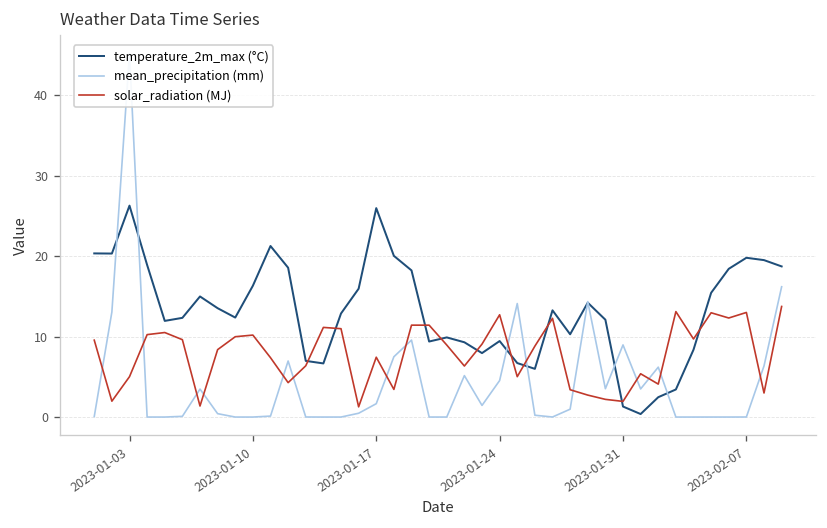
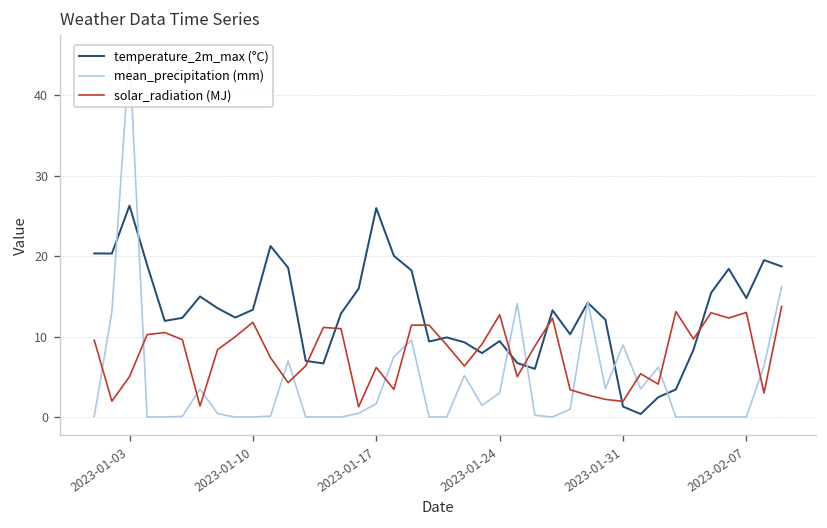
  {
    "temperature_2m_max (°C)": {
      "2023-01-03": 26,
-     "2023-01-10": 16,
+     "2023-01-10": 13,
      "2023-01-17": 26,
      "2023-01-24": 9,
      "2023-01-31": 1,
-     "2023-02-07": 20
+     "2023-02-07": 15
    },
    "mean_precipitation (mm)": {
      "2023-01-10": 0,
      "2023-01-17": 2,
-     "2023-01-24": 5,
+     "2023-01-24": 3,
      "2023-01-31": 9,
      "2023-02-07": 0
    },
    "solar_radiation (MJ)": {
      "2023-01-03": 5,
-     "2023-01-10": 10,
-     "2023-01-17": 7,
+     "2023-01-10": 12,
+     "2023-01-17": 6,
      "2023-01-24": 13,
      "2023-01-31": 2,
      "2023-02-07": 13
    }
  }
